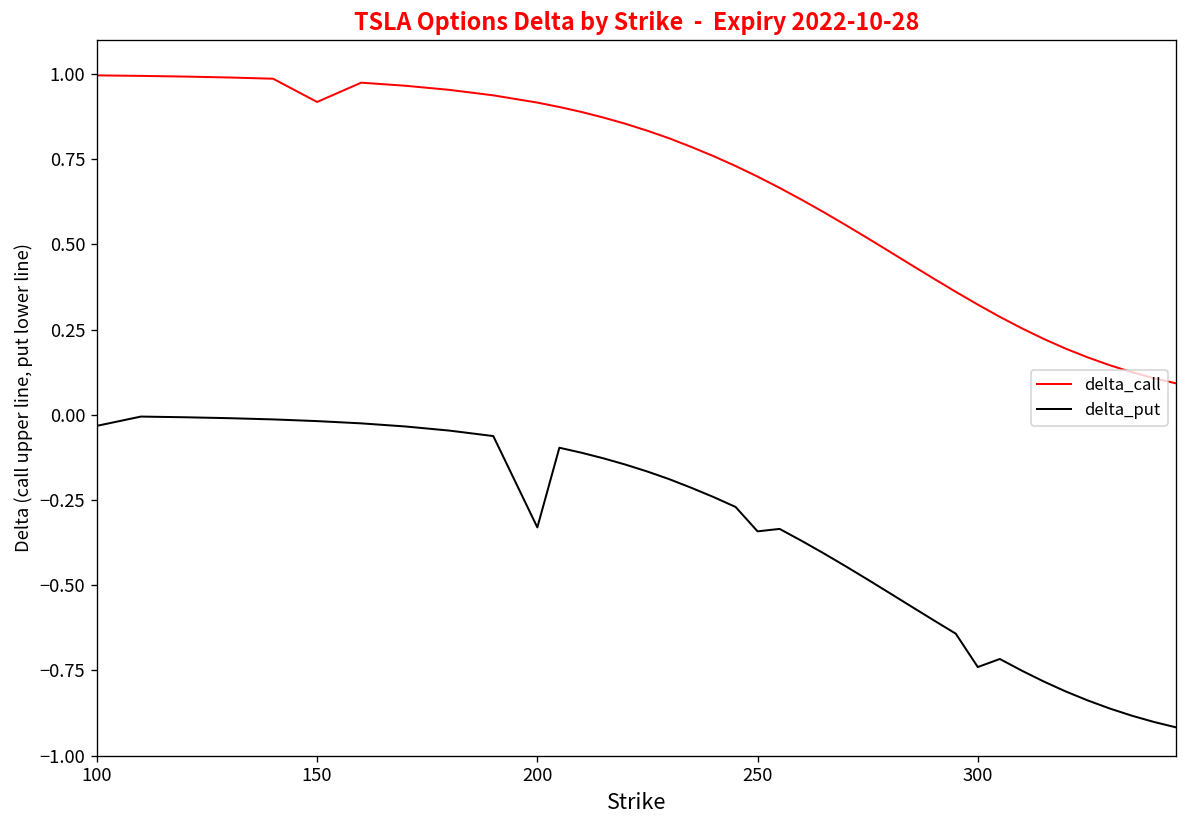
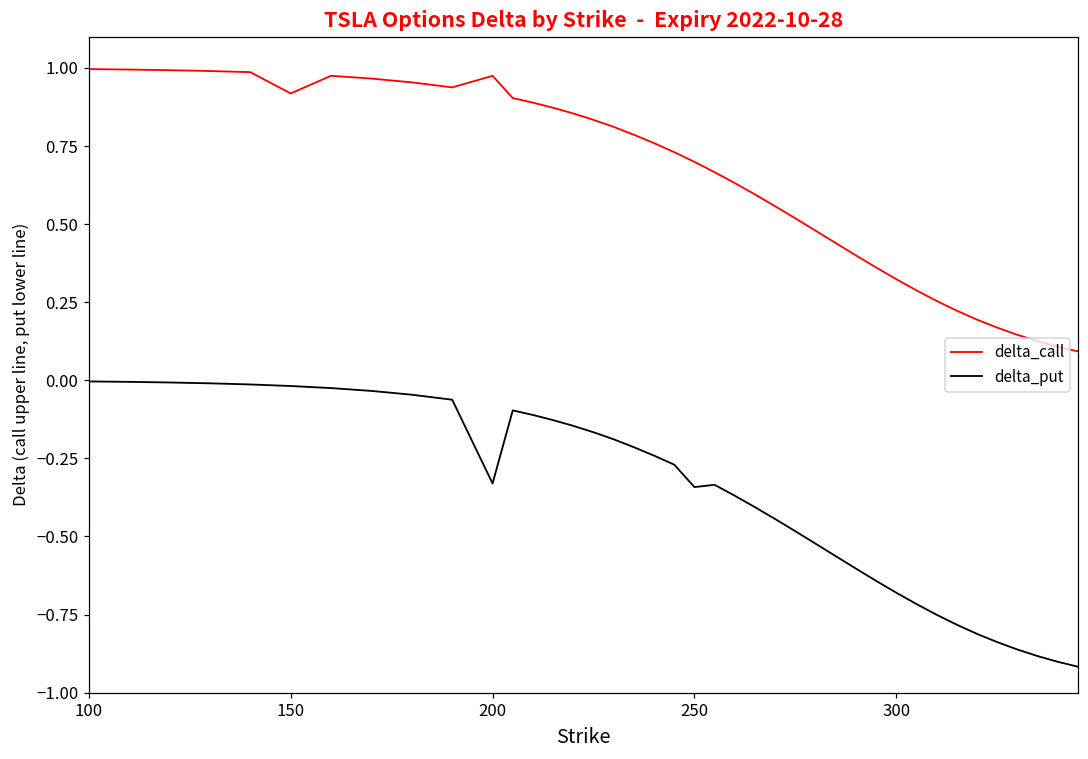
  {
    "delta_call": {
      "100": 1.00,
      "150": 0.92,
-     "200": 0.92,
+     "200": 0.97,
      "250": 0.70,
      "300": 0.32
    },
    "delta_put": {
-     "100": -0.03,
+     "100": 0.00,
      "150": -0.02,
      "200": -0.33,
      "250": -0.34,
-     "300": -0.74
+     "300": -0.68
    }
  }
